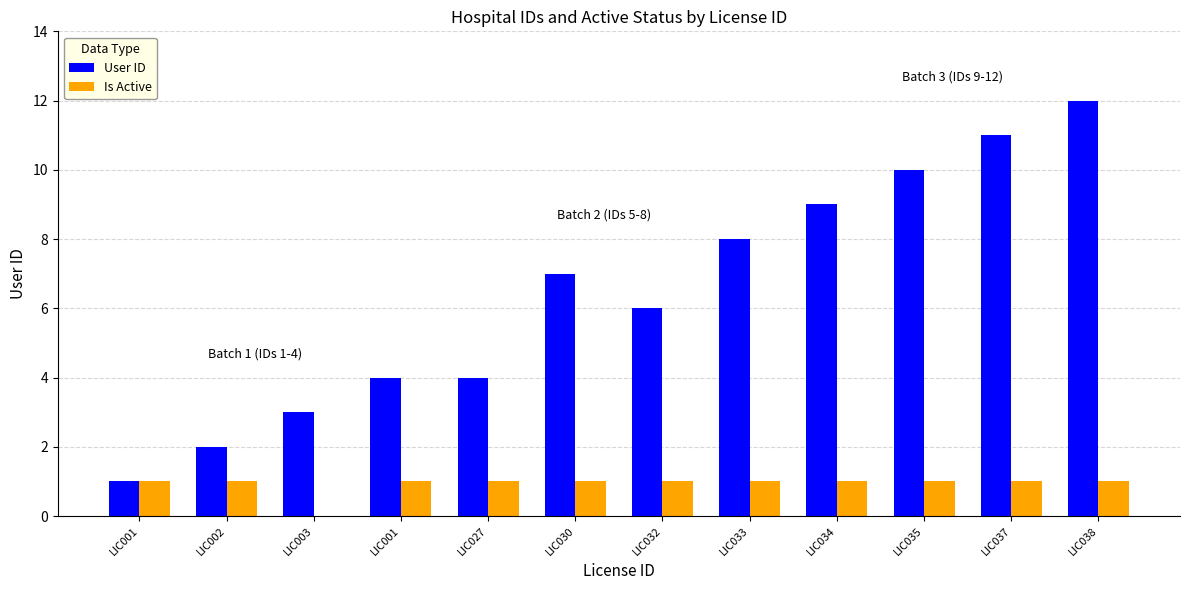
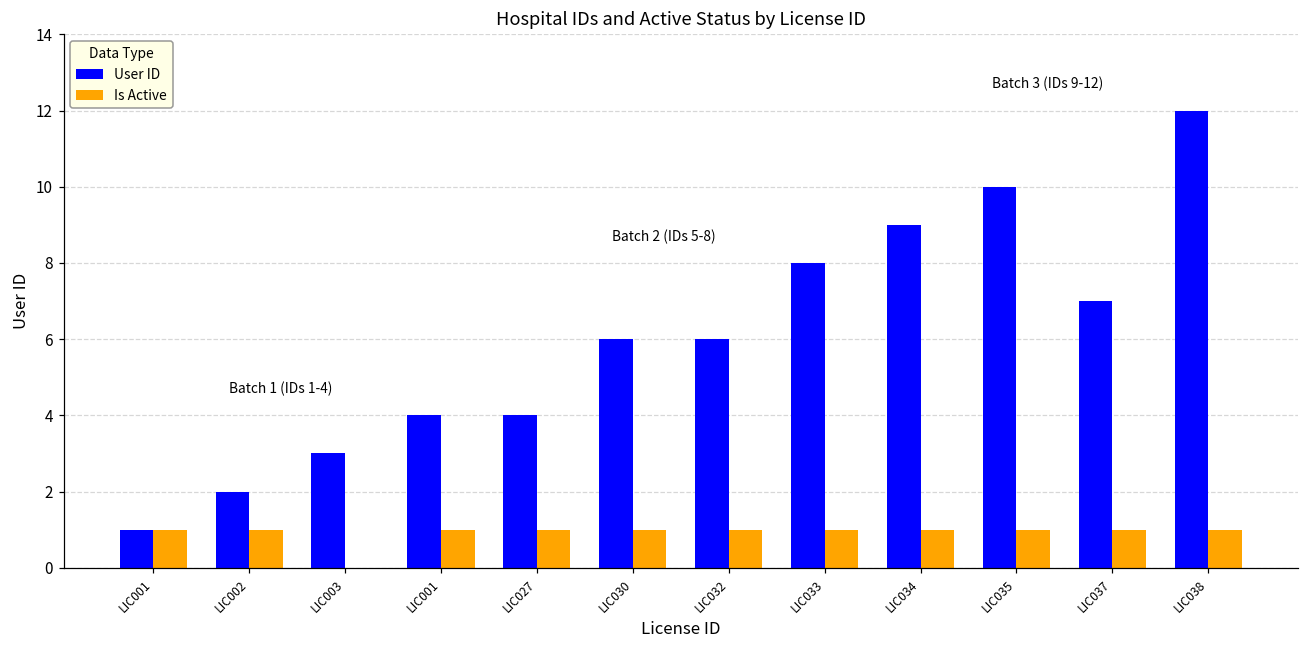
  {
    "User ID": {
      "LIC002": 2,
      "LIC003": 3,
      "LIC027": 4,
-     "LIC030": 7,
+     "LIC030": 6,
      "LIC032": 6,
      "LIC033": 8,
      "LIC034": 9,
      "LIC035": 10,
-     "LIC037": 11,
+     "LIC037": 7,
      "LIC038": 12
    },
    "Is Active": {
      "LIC002": 1,
      "LIC003": 0,
      "LIC027": 1,
      "LIC030": 1,
      "LIC032": 1,
      "LIC033": 1,
      "LIC034": 1,
      "LIC035": 1,
      "LIC037": 1,
      "LIC038": 1
    }
  }
